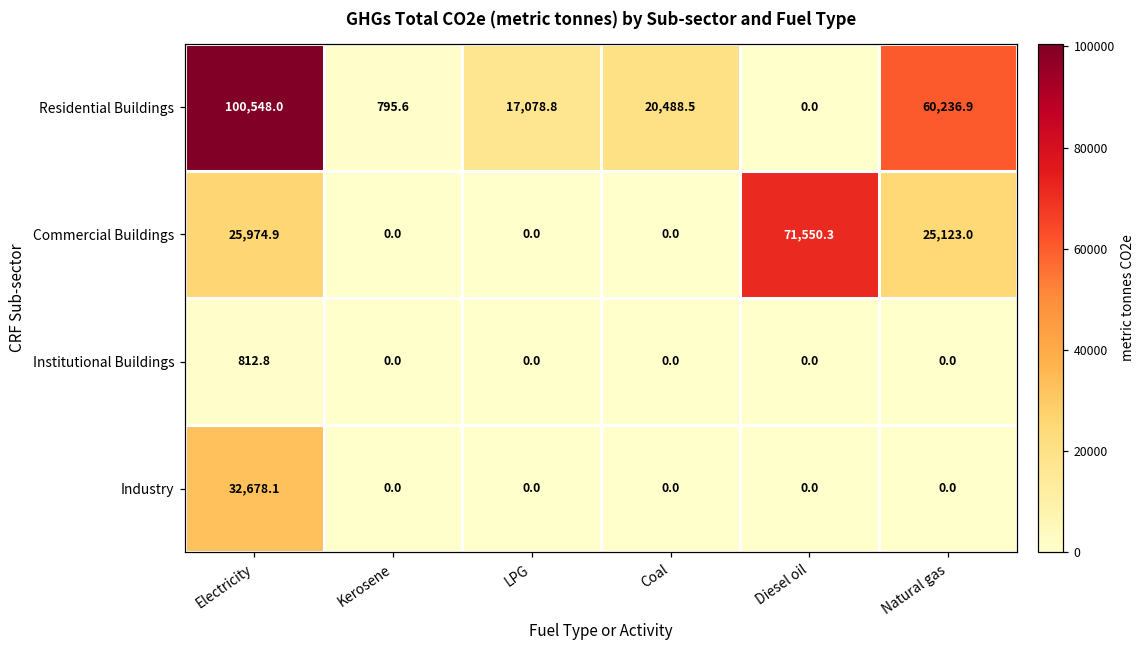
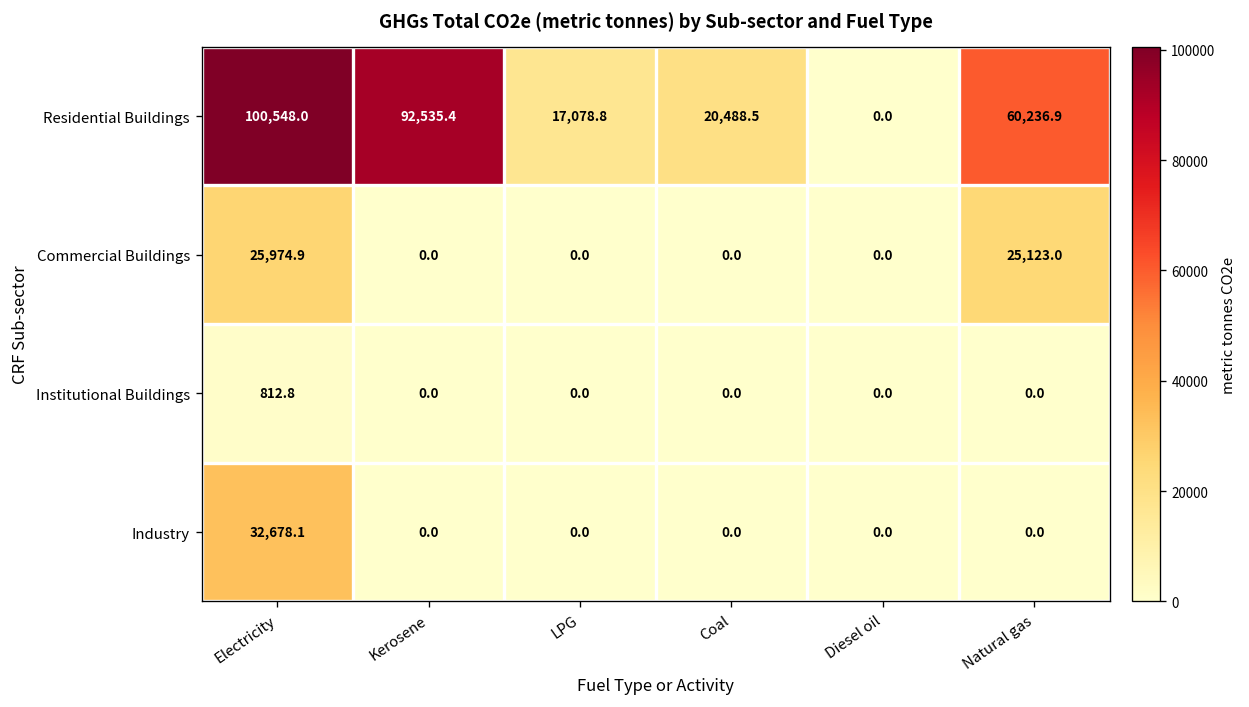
  {
    "Residential Buildings": {
      "Electricity": "100,548.0",
-     "Kerosene": "795.6",
+     "Kerosene": "92,535.4",
      "LPG": "17,078.8",
      "Coal": "20,488.5",
      "Diesel oil": "0.0",
      "Natural gas": "60,236.9"
    },
    "Commercial Buildings": {
      "Electricity": "25,974.9",
      "Kerosene": "0.0",
      "LPG": "0.0",
      "Coal": "0.0",
-     "Diesel oil": "71,550.3",
+     "Diesel oil": "0.0",
      "Natural gas": "25,123.0"
    },
    "Institutional Buildings": {
      "Electricity": "812.8",
      "Kerosene": "0.0",
      "LPG": "0.0",
      "Coal": "0.0",
      "Diesel oil": "0.0",
      "Natural gas": "0.0"
    },
    "Industry": {
      "Electricity": "32,678.1",
      "Kerosene": "0.0",
      "LPG": "0.0",
      "Coal": "0.0",
      "Diesel oil": "0.0",
      "Natural gas": "0.0"
    }
  }
